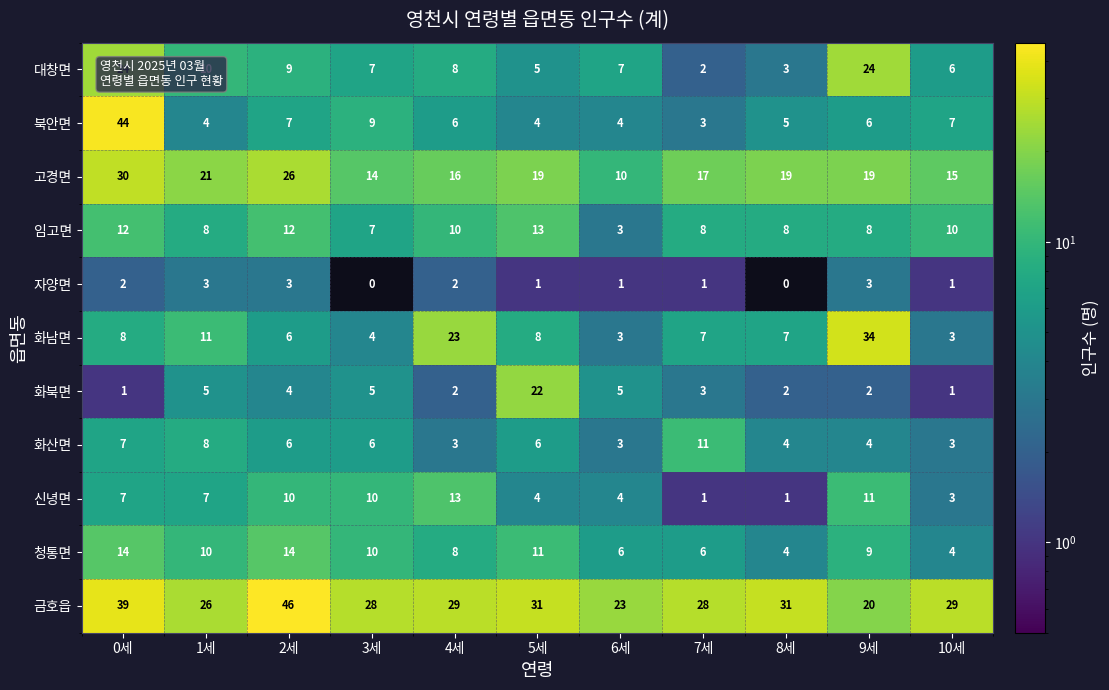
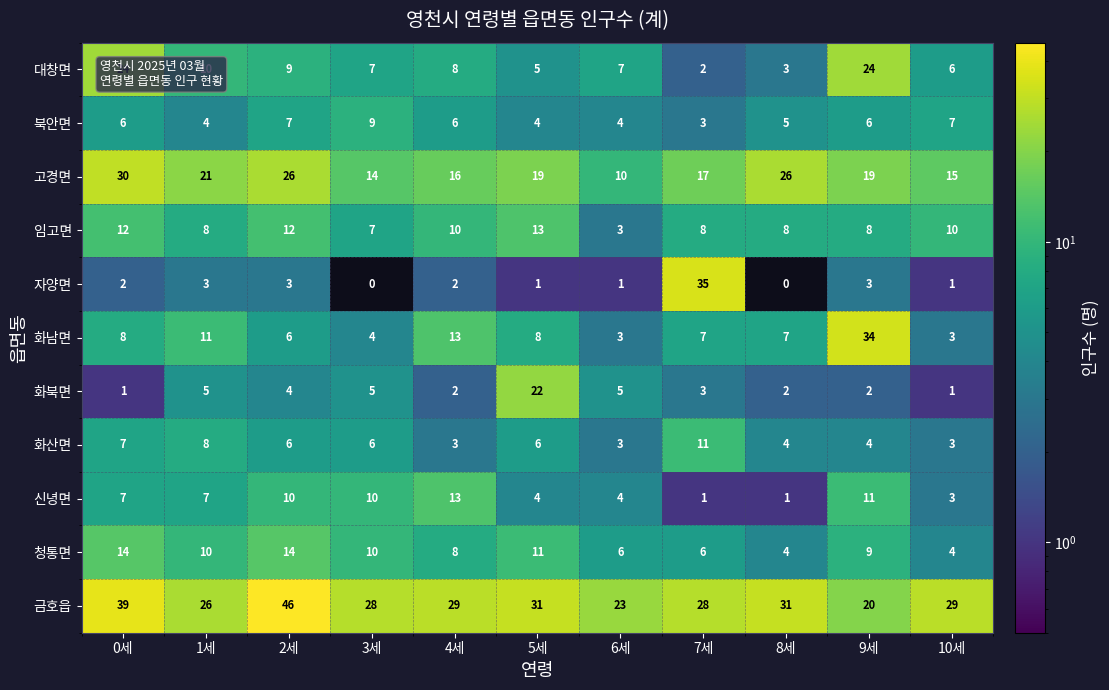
  {
    "대창면": {
      "2세": 9,
      "3세": 7,
      "4세": 8,
      "5세": 5,
      "6세": 7,
      "7세": 2,
      "8세": 3,
      "9세": 24,
      "10세": 6
    },
    "북안면": {
-     "0세": 44,
+     "0세": 6,
      "1세": 4,
      "2세": 7,
      "3세": 9,
      "4세": 6,
      "5세": 4,
      "6세": 4,
      "7세": 3,
      "8세": 5,
      "9세": 6,
      "10세": 7
    },
    "고경면": {
      "0세": 30,
      "1세": 21,
      "2세": 26,
      "3세": 14,
      "4세": 16,
      "5세": 19,
      "6세": 10,
      "7세": 17,
-     "8세": 19,
+     "8세": 26,
      "9세": 19,
      "10세": 15
    },
    "임고면": {
      "0세": 12,
      "1세": 8,
      "2세": 12,
      "3세": 7,
      "4세": 10,
      "5세": 13,
      "6세": 3,
      "7세": 8,
      "8세": 8,
      "9세": 8,
      "10세": 10
    },
    "자양면": {
      "0세": 2,
      "1세": 3,
      "2세": 3,
      "3세": 0,
      "4세": 2,
      "5세": 1,
      "6세": 1,
-     "7세": 1,
+     "7세": 35,
      "8세": 0,
      "9세": 3,
      "10세": 1
    },
    "화남면": {
      "0세": 8,
      "1세": 11,
      "2세": 6,
      "3세": 4,
-     "4세": 23,
+     "4세": 13,
      "5세": 8,
      "6세": 3,
      "7세": 7,
      "8세": 7,
      "9세": 34,
      "10세": 3
    },
    "화북면": {
      "0세": 1,
      "1세": 5,
      "2세": 4,
      "3세": 5,
      "4세": 2,
      "5세": 22,
      "6세": 5,
      "7세": 3,
      "8세": 2,
      "9세": 2,
      "10세": 1
    },
    "화산면": {
      "0세": 7,
      "1세": 8,
      "2세": 6,
      "3세": 6,
      "4세": 3,
      "5세": 6,
      "6세": 3,
      "7세": 11,
      "8세": 4,
      "9세": 4,
      "10세": 3
    },
    "신녕면": {
      "0세": 7,
      "1세": 7,
      "2세": 10,
      "3세": 10,
      "4세": 13,
      "5세": 4,
      "6세": 4,
      "7세": 1,
      "8세": 1,
      "9세": 11,
      "10세": 3
    },
    "청통면": {
      "0세": 14,
      "1세": 10,
      "2세": 14,
      "3세": 10,
      "4세": 8,
      "5세": 11,
      "6세": 6,
      "7세": 6,
      "8세": 4,
      "9세": 9,
      "10세": 4
    },
    "금호읍": {
      "0세": 39,
      "1세": 26,
      "2세": 46,
      "3세": 28,
      "4세": 29,
      "5세": 31,
      "6세": 23,
      "7세": 28,
      "8세": 31,
      "9세": 20,
      "10세": 29
    }
  }
